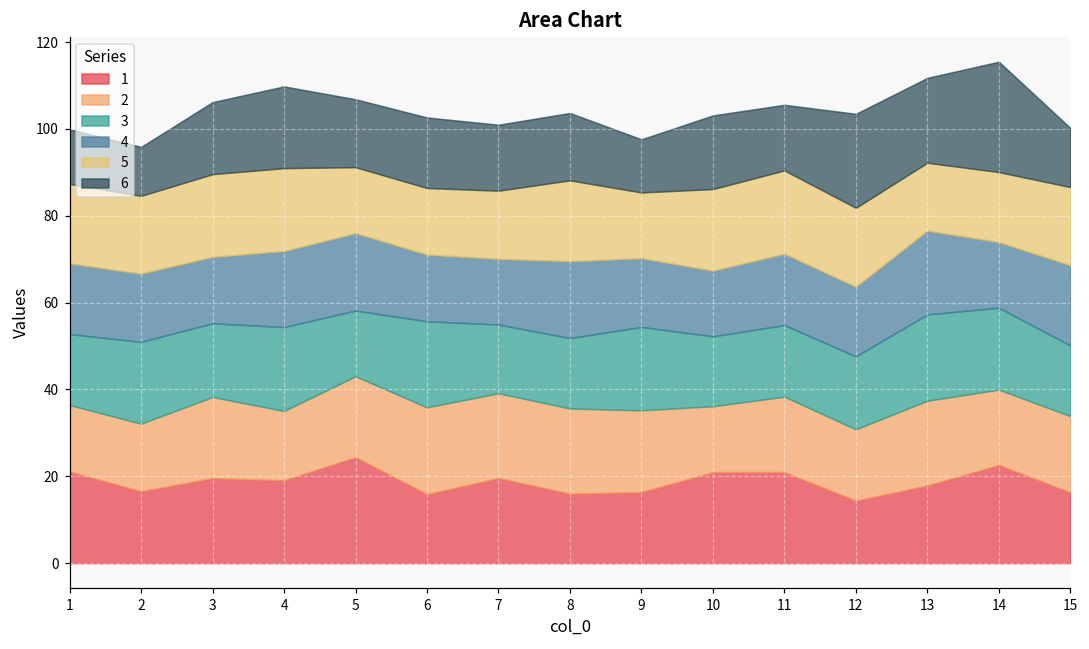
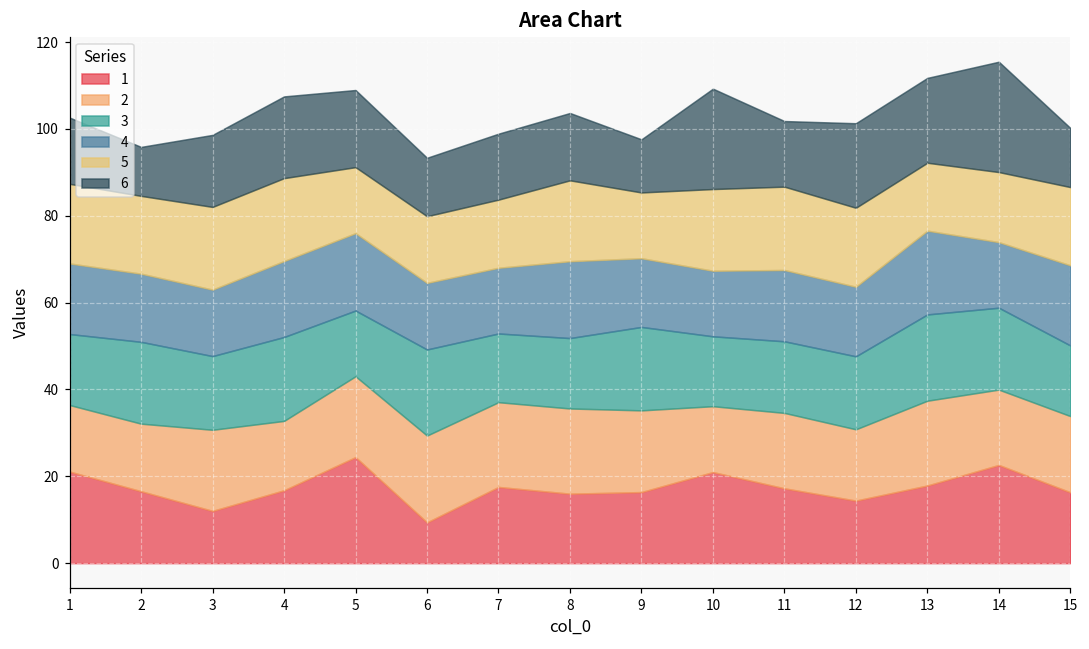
  {
    "1": {
      "1": 21,
      "2": 17,
-     "3": 20,
-     "4": 19,
+     "3": 12,
+     "4": 17,
      "5": 24,
-     "6": 16,
-     "7": 20,
+     "6": 9,
+     "7": 18,
      "8": 16,
      "9": 16,
      "10": 21,
-     "11": 21,
+     "11": 17,
      "12": 14,
      "13": 18,
      "14": 23,
      "15": 16
    },
    "6": {
-     "1": 13,
+     "1": 15,
      "2": 11,
      "3": 17,
      "4": 19,
-     "5": 16,
-     "6": 16,
+     "5": 18,
+     "6": 13,
      "7": 15,
      "8": 16,
      "9": 12,
-     "10": 17,
+     "10": 23,
      "11": 15,
-     "12": 22,
+     "12": 19,
      "13": 20,
      "14": 25,
      "15": 14
    }
  }
